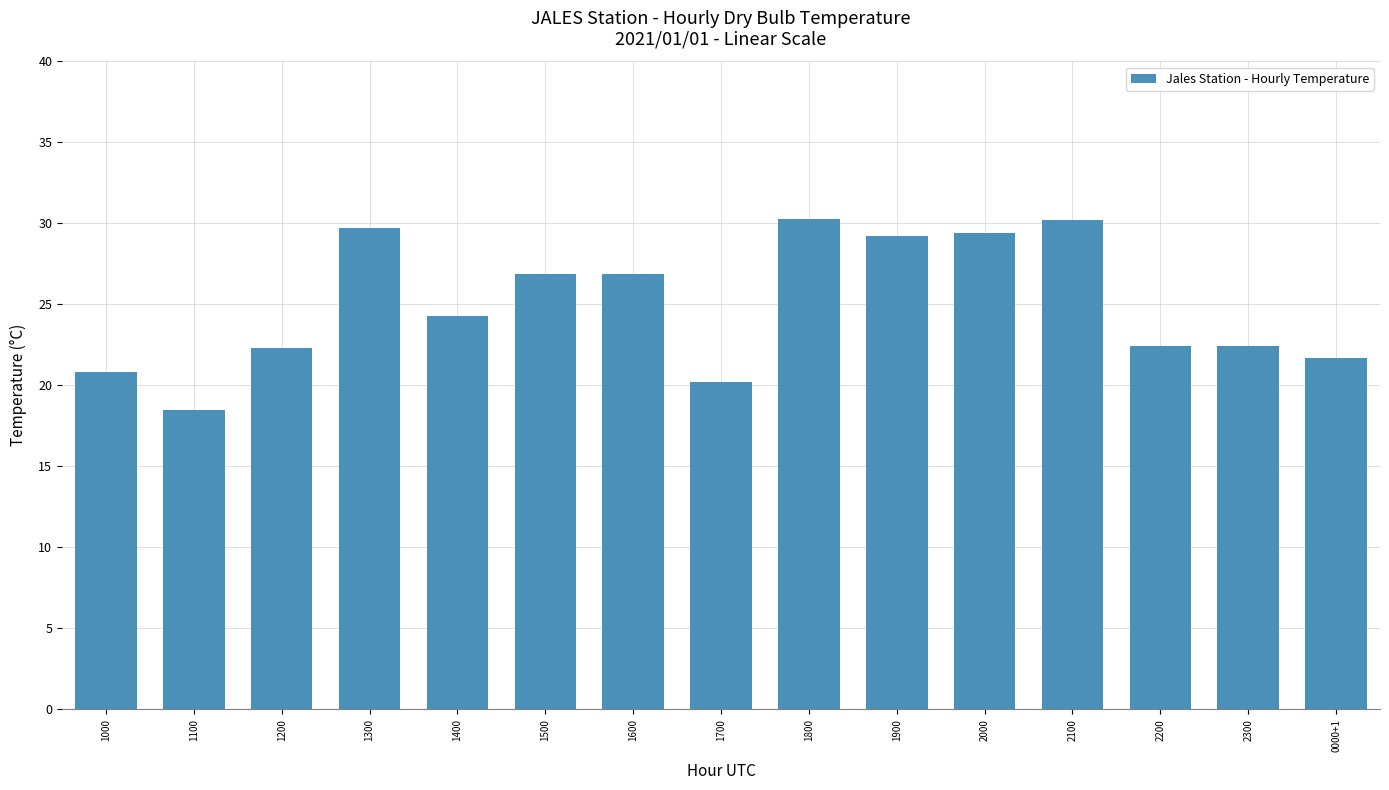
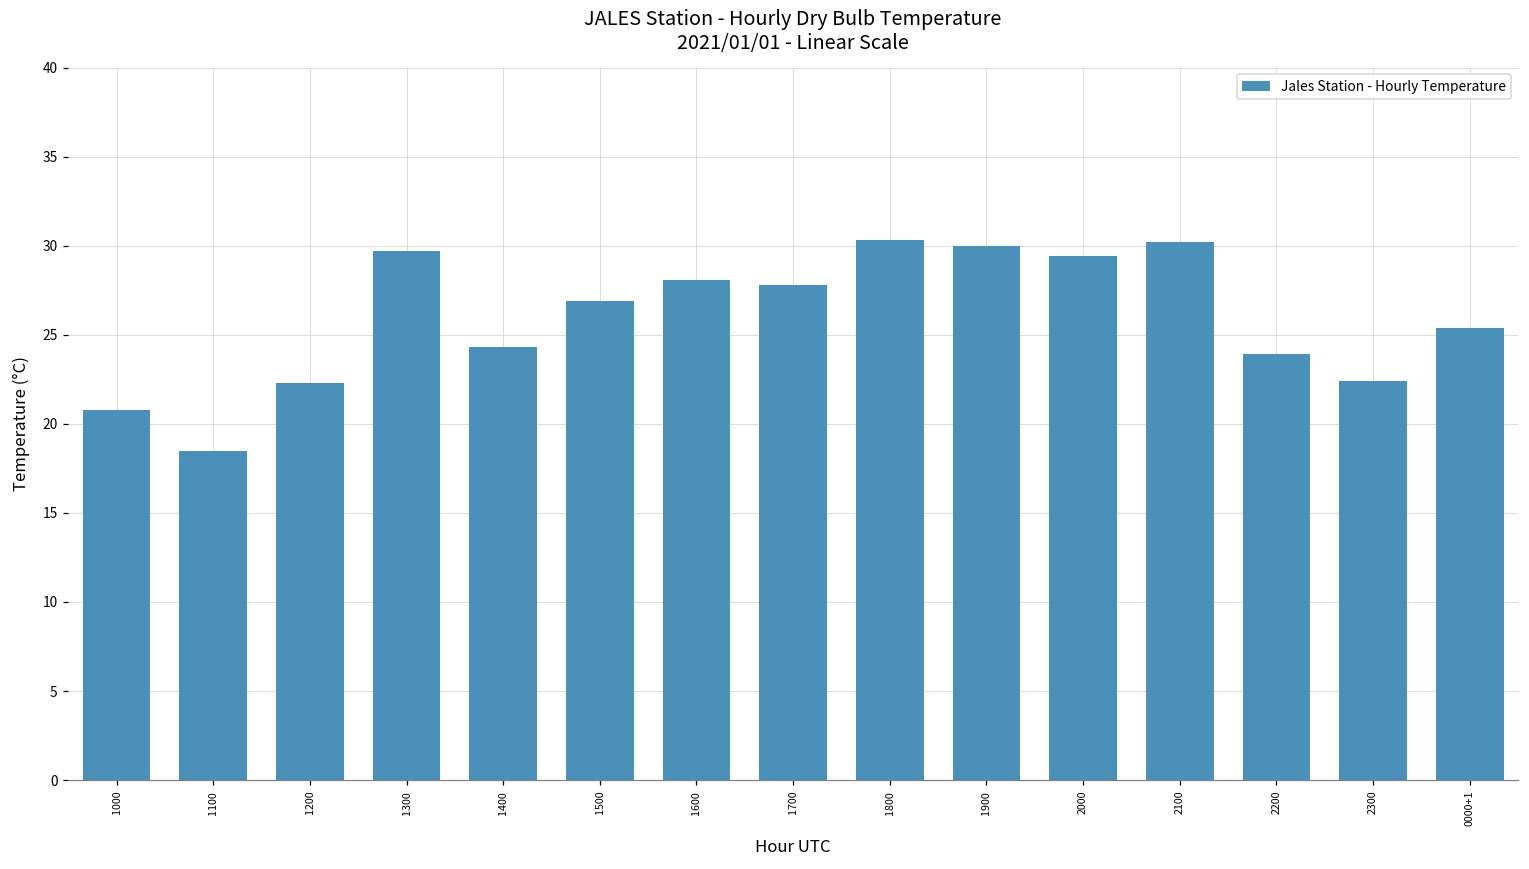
  {
    "1000": 20.8,
    "1100": 18.5,
    "1200": 22.3,
    "1300": 29.7,
    "1400": 24.3,
    "1500": 26.9,
-   "1600": 26.9,
-   "1700": 20.2,
+   "1600": 28.1,
+   "1700": 27.8,
    "1800": 30.3,
-   "1900": 29.2,
+   "1900": 30.0,
    "2000": 29.4,
    "2100": 30.2,
-   "2200": 22.4,
+   "2200": 23.9,
    "2300": 22.4,
-   "0000+1": 21.7
+   "0000+1": 25.4
  }
